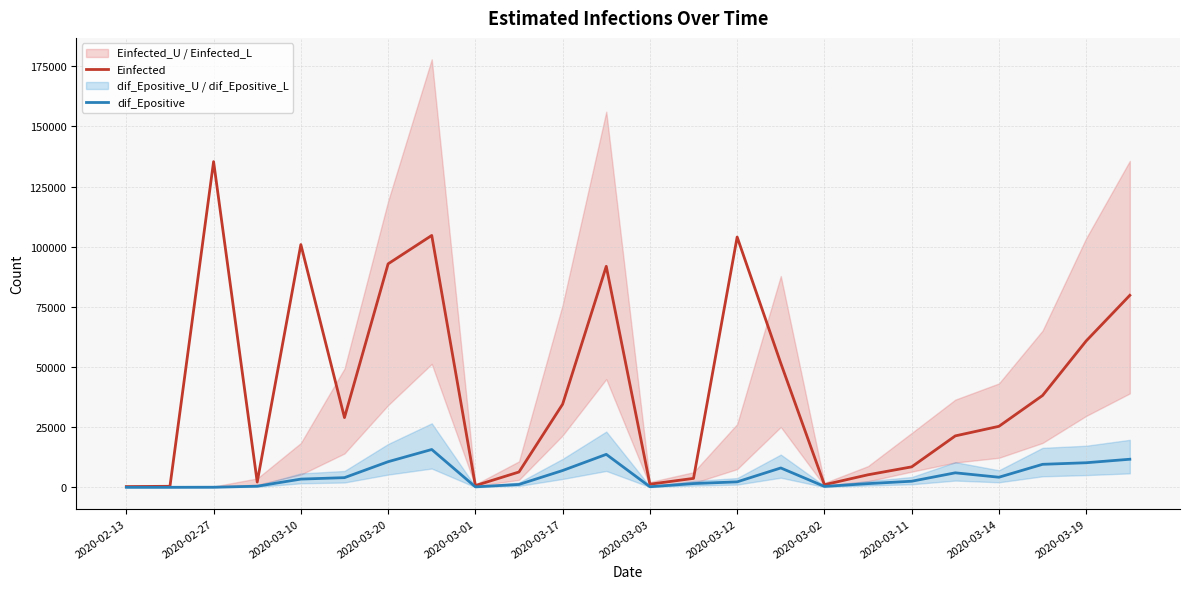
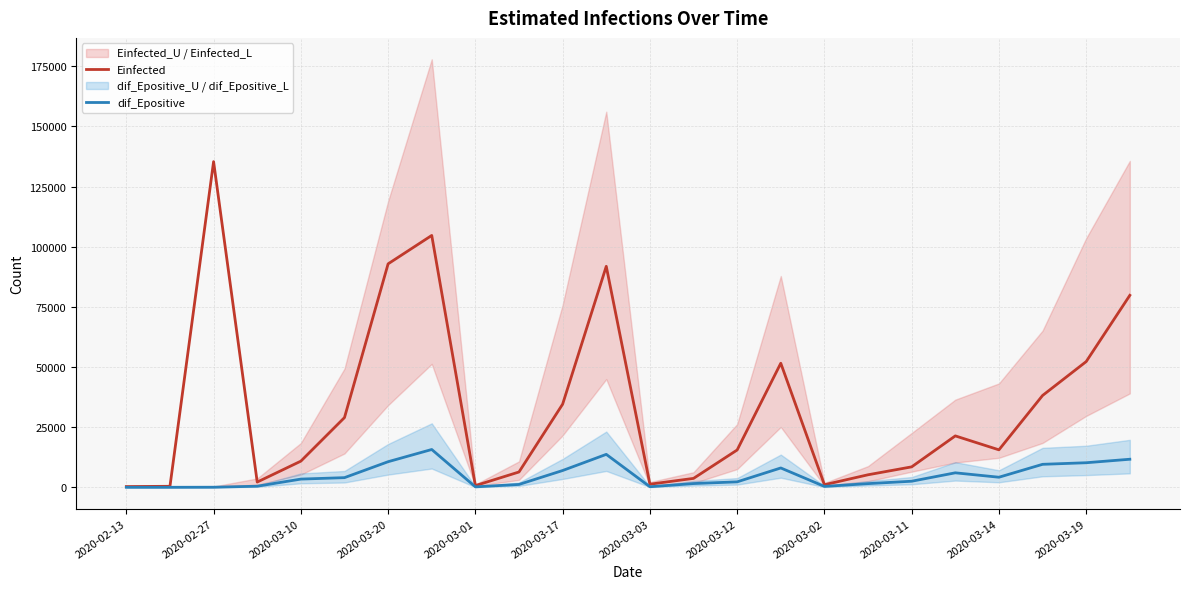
  {
    "Einfected": {
      "2020-02-27": 135000,
-     "2020-03-10": 101000,
+     "2020-03-10": 11000,
      "2020-03-20": 93000,
      "2020-03-17": 35000,
-     "2020-03-12": 104000,
+     "2020-03-12": 16000,
      "2020-03-11": 8000,
-     "2020-03-14": 25000,
-     "2020-03-19": 61000
+     "2020-03-14": 16000,
+     "2020-03-19": 52000
    }
  }
